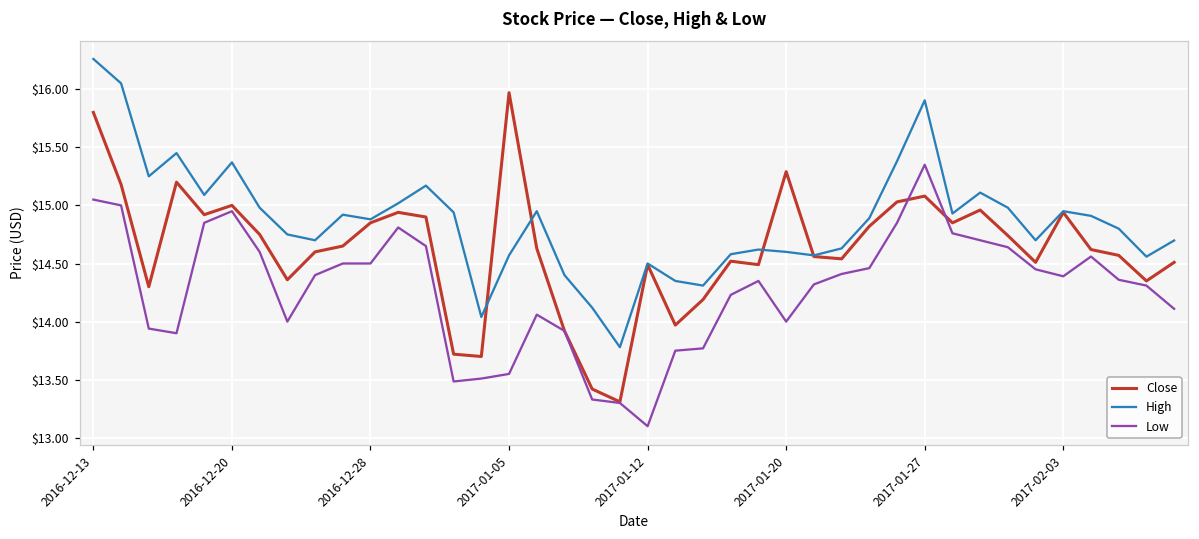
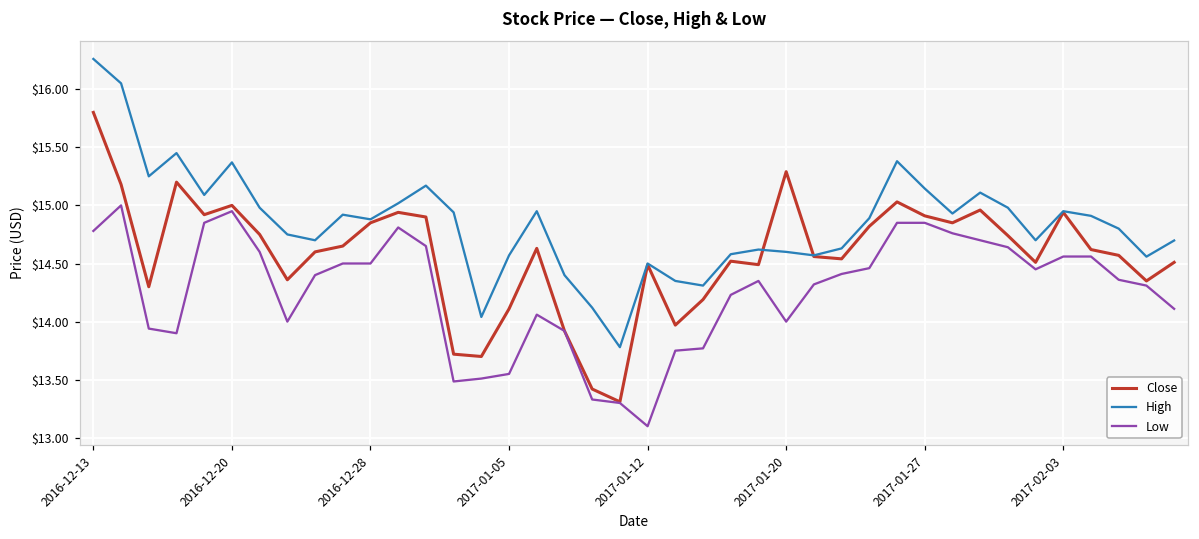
  {
    "Close": {
      "2016-12-13": "$15.80",
      "2016-12-20": "$15.00",
      "2016-12-28": "$14.85",
-     "2017-01-05": "$15.97",
+     "2017-01-05": "$14.11",
      "2017-01-20": "$15.29",
-     "2017-01-27": "$15.08"
+     "2017-01-27": "$14.91"
    },
    "High": {
      "2016-12-13": "$16.26",
      "2016-12-20": "$15.37",
      "2016-12-28": "$14.88",
      "2017-01-05": "$14.57",
      "2017-01-20": "$14.60",
-     "2017-01-27": "$15.90"
+     "2017-01-27": "$15.15"
    },
    "Low": {
-     "2016-12-13": "$15.05",
+     "2016-12-13": "$14.78",
      "2016-12-20": "$14.95",
      "2016-12-28": "$14.50",
      "2017-01-05": "$13.55",
      "2017-01-12": "$13.10",
      "2017-01-20": "$14.00",
-     "2017-01-27": "$15.35",
-     "2017-02-03": "$14.39"
+     "2017-01-27": "$14.85",
+     "2017-02-03": "$14.56"
    }
  }
